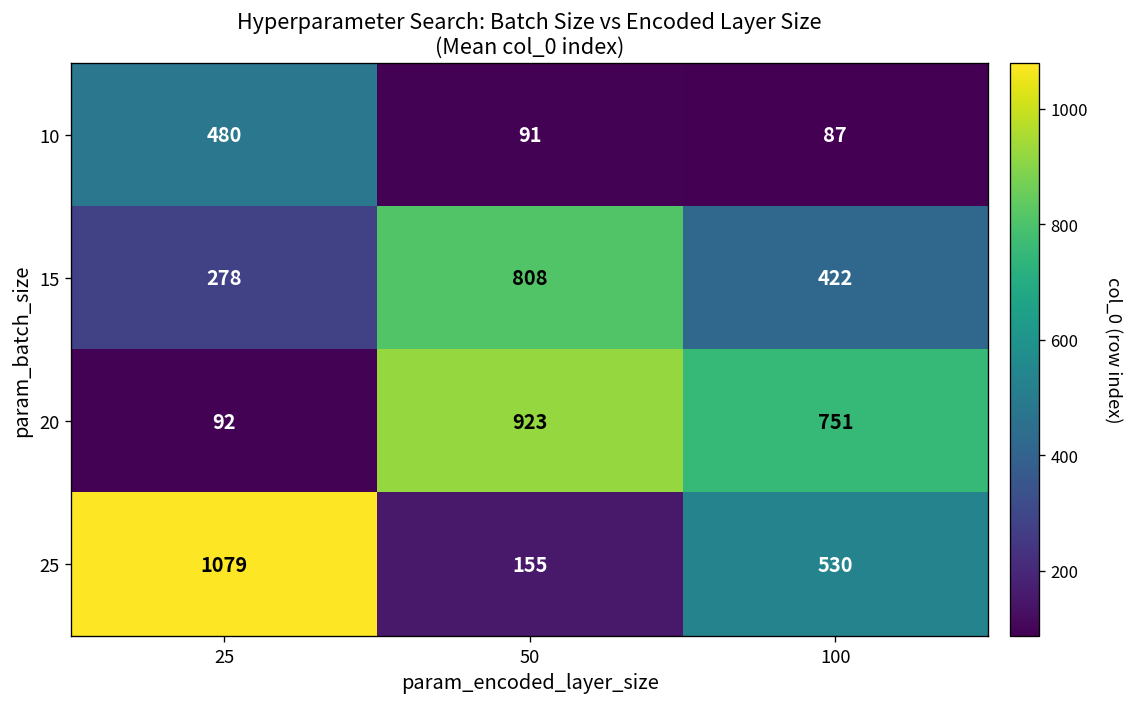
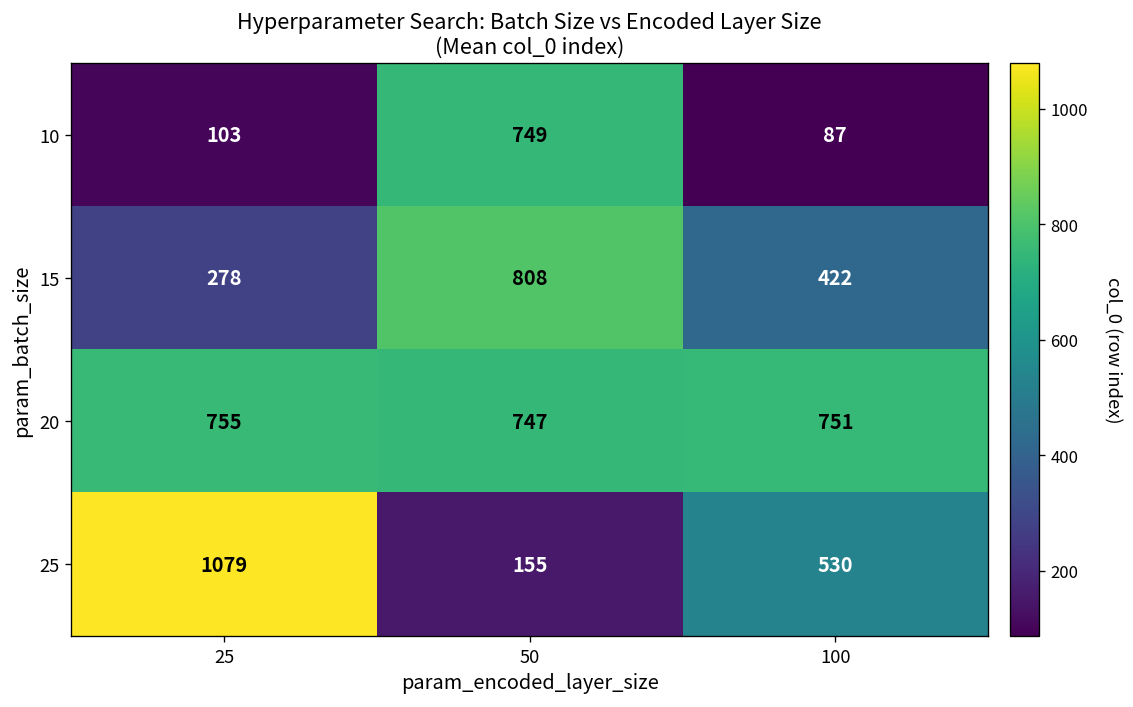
  {
    "10": {
-     "25": 480,
-     "50": 91,
+     "25": 103,
+     "50": 749,
      "100": 87
    },
    "15": {
      "25": 278,
      "50": 808,
      "100": 422
    },
    "20": {
-     "25": 92,
-     "50": 923,
+     "25": 755,
+     "50": 747,
      "100": 751
    },
    "25": {
      "25": 1079,
      "50": 155,
      "100": 530
    }
  }
